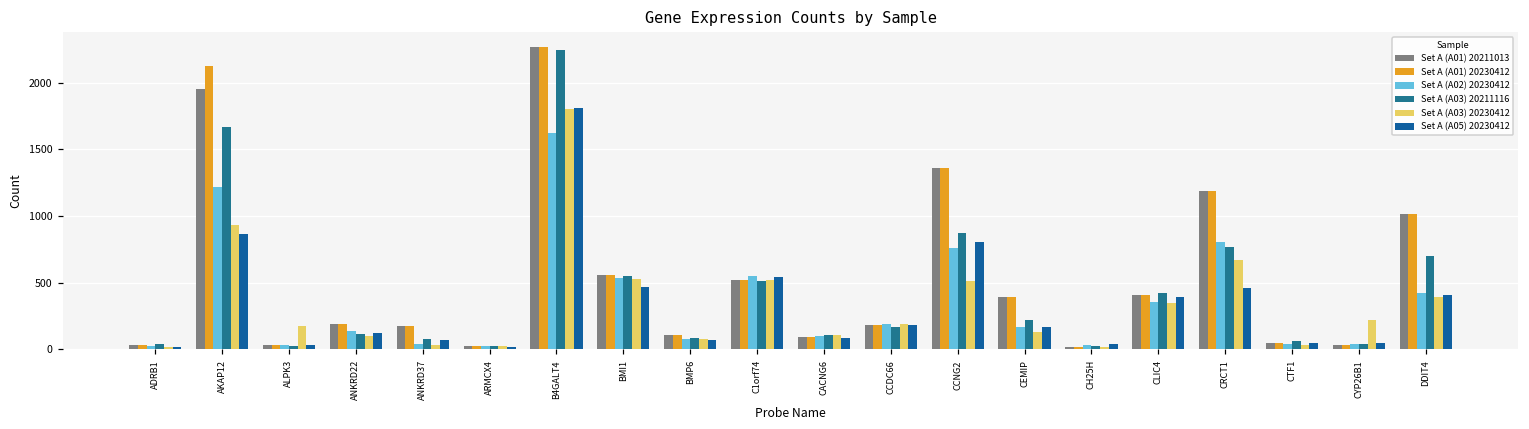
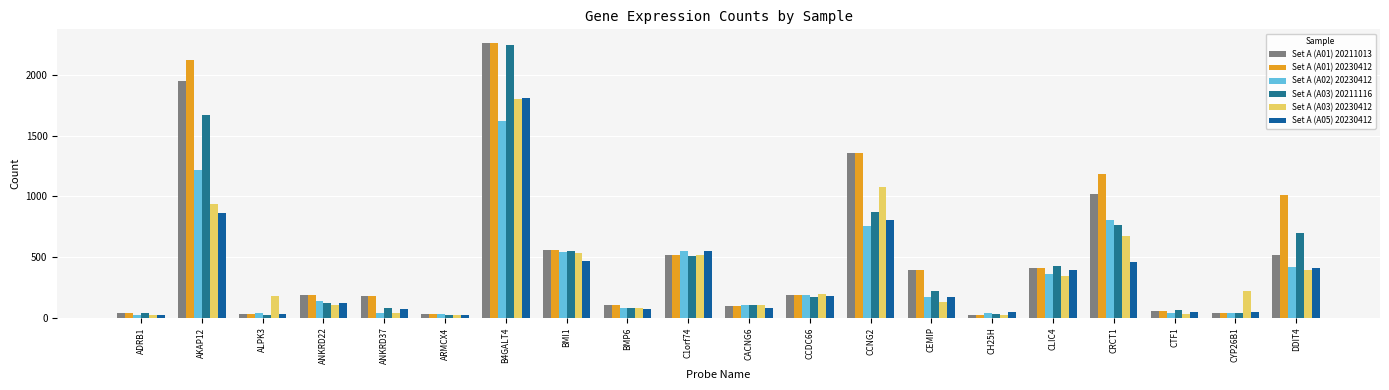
  {
    "Set A (A01) 20211013": {
      "ADRB1": 40,
      "AKAP12": 1950,
      "ALPK3": 30,
      "ANKRD22": 190,
      "ANKRD37": 180,
      "ARMCX4": 30,
      "B4GALT4": 2270,
      "BMI1": 560,
      "BMP6": 110,
      "C1orf74": 520,
      "CACNG6": 100,
      "CCDC66": 190,
      "CCNG2": 1360,
      "CEMIP": 400,
      "CH25H": 20,
      "CLIC4": 410,
-     "CRCT1": 1190,
+     "CRCT1": 1020,
      "CTF1": 50,
      "CYP26B1": 40,
-     "DDIT4": 1010
+     "DDIT4": 510
    },
    "Set A (A01) 20230412": {
      "ADRB1": 40,
      "AKAP12": 2130,
      "ALPK3": 30,
      "ANKRD22": 190,
      "ANKRD37": 180,
      "ARMCX4": 30,
      "B4GALT4": 2270,
      "BMI1": 560,
      "BMP6": 110,
      "C1orf74": 520,
      "CACNG6": 100,
      "CCDC66": 190,
      "CCNG2": 1360,
      "CEMIP": 400,
      "CH25H": 20,
      "CLIC4": 410,
      "CRCT1": 1190,
      "CTF1": 50,
      "CYP26B1": 40,
      "DDIT4": 1010
    },
    "Set A (A02) 20230412": {
      "ADRB1": 20,
      "AKAP12": 1220,
      "ALPK3": 40,
      "ANKRD22": 140,
      "ANKRD37": 40,
      "ARMCX4": 30,
      "B4GALT4": 1620,
      "BMI1": 540,
      "BMP6": 80,
      "C1orf74": 550,
      "CACNG6": 100,
      "CCDC66": 190,
      "CCNG2": 760,
      "CEMIP": 170,
      "CH25H": 40,
      "CLIC4": 360,
      "CRCT1": 800,
      "CTF1": 40,
      "CYP26B1": 40,
      "DDIT4": 420
    },
    "Set A (A03) 20230412": {
      "ADRB1": 20,
      "AKAP12": 940,
      "ALPK3": 180,
      "ANKRD22": 100,
      "ANKRD37": 40,
      "ARMCX4": 20,
      "B4GALT4": 1800,
      "BMI1": 530,
      "BMP6": 80,
      "C1orf74": 520,
      "CACNG6": 110,
      "CCDC66": 190,
-     "CCNG2": 520,
+     "CCNG2": 1080,
      "CEMIP": 130,
      "CLIC4": 350,
      "CRCT1": 670,
      "CTF1": 30,
      "CYP26B1": 220,
      "DDIT4": 400
    }
  }
